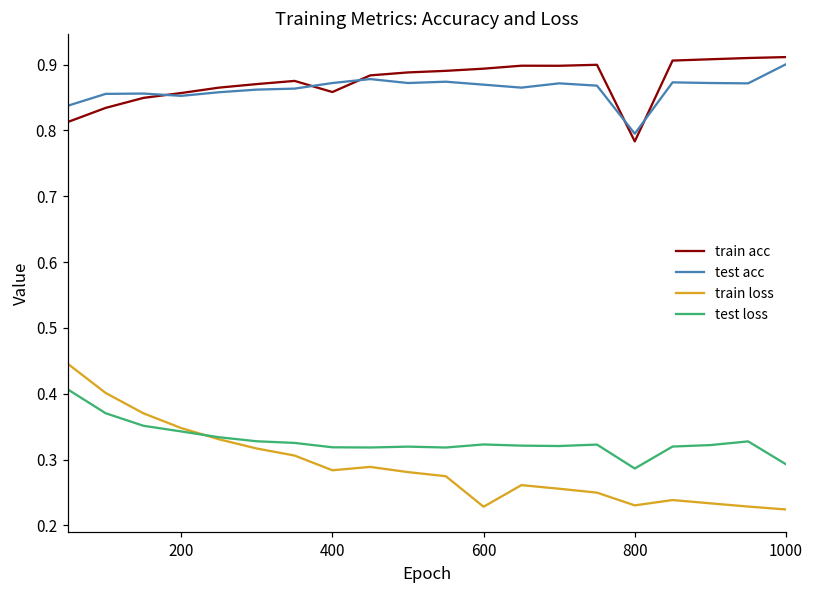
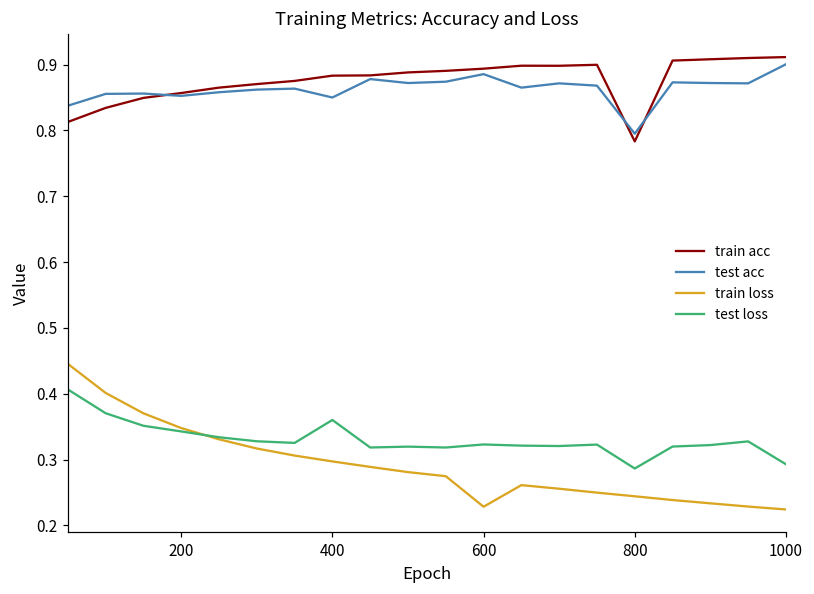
  {
    "train acc": {
-     "400": 0.86,
+     "400": 0.88,
      "600": 0.89,
      "800": 0.78,
      "1000": 0.91
    },
    "test acc": {
-     "400": 0.87,
-     "600": 0.87,
+     "400": 0.85,
+     "600": 0.89,
      "800": 0.80,
      "1000": 0.90
    },
    "train loss": {
      "200": 0.35,
-     "400": 0.28,
+     "400": 0.30,
      "600": 0.23,
-     "800": 0.23,
+     "800": 0.24,
      "1000": 0.22
    },
    "test loss": {
      "200": 0.34,
-     "400": 0.32,
+     "400": 0.36,
      "600": 0.32,
      "800": 0.29,
      "1000": 0.29
    }
  }
